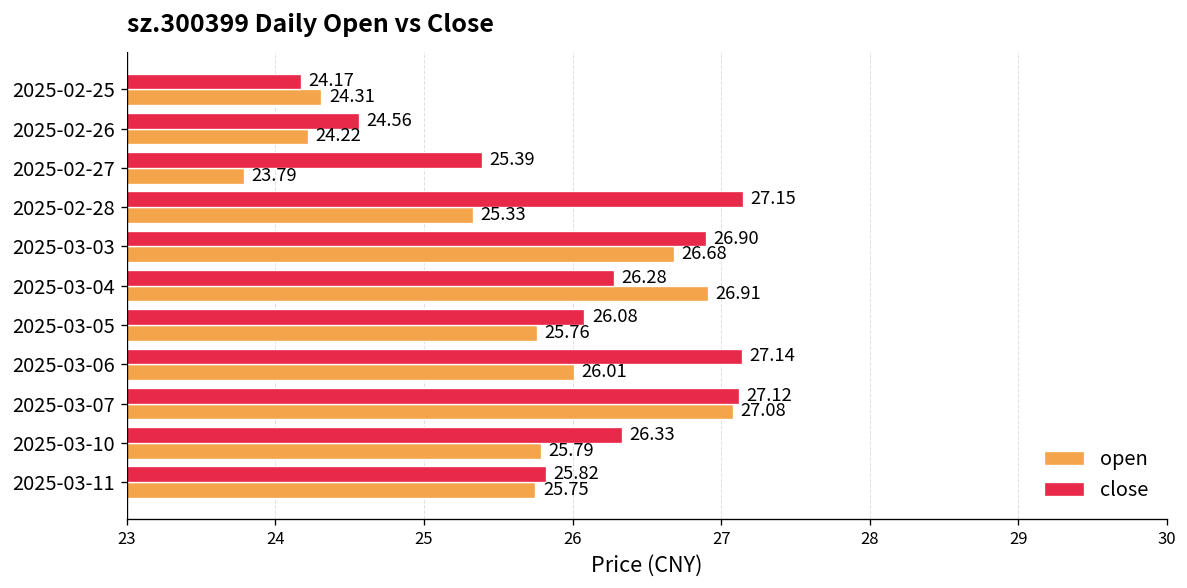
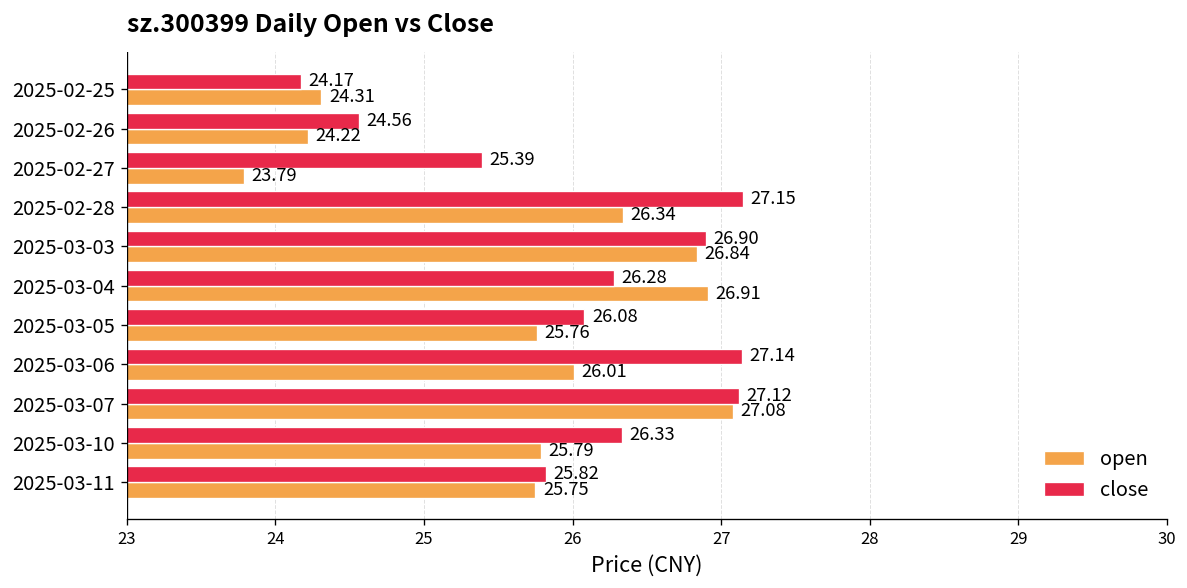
  {
    "open": {
      "2025-02-25": 24.31,
      "2025-02-26": 24.22,
      "2025-02-27": 23.79,
-     "2025-02-28": 25.33,
-     "2025-03-03": 26.68,
+     "2025-02-28": 26.34,
+     "2025-03-03": 26.84,
      "2025-03-04": 26.91,
      "2025-03-05": 25.76,
      "2025-03-06": 26.01,
      "2025-03-10": 25.79
    },
    "close": {
      "2025-02-25": 24.17,
      "2025-02-26": 24.56,
      "2025-02-27": 25.39,
      "2025-02-28": 27.15,
      "2025-03-04": 26.28,
      "2025-03-05": 26.08,
      "2025-03-06": 27.14,
      "2025-03-10": 26.33
    }
  }
